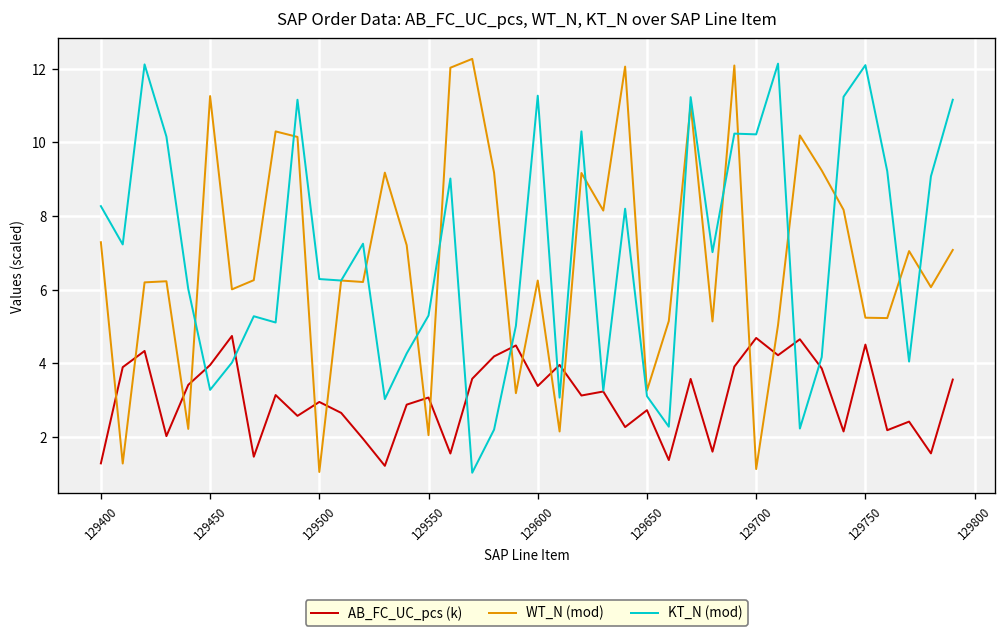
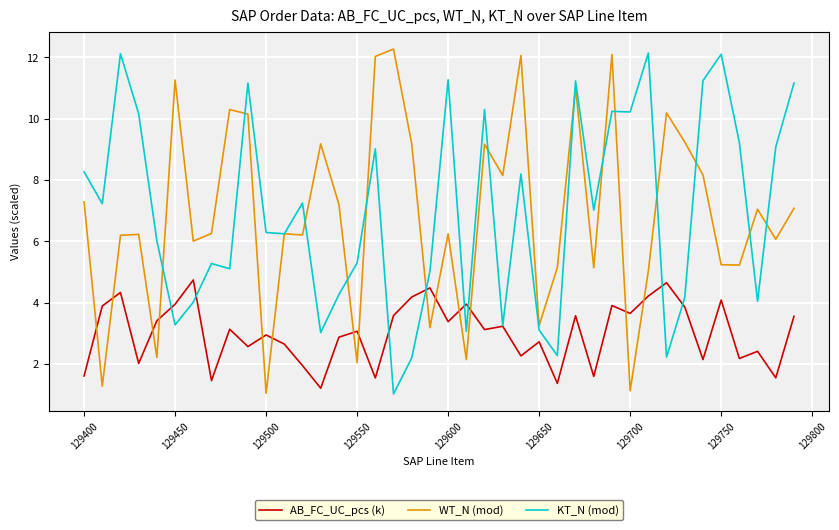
  {
    "AB_FC_UC_pcs (k)": {
-     "129400": 1.3,
+     "129400": 1.6,
      "129450": 4.0,
      "129500": 3.0,
      "129550": 3.1,
      "129600": 3.4,
      "129650": 2.7,
-     "129700": 4.7,
-     "129750": 4.5
+     "129700": 3.7,
+     "129750": 4.1
    },
    "WT_N (mod)": {
      "129400": 7.3,
      "129450": 11.3,
      "129500": 1.1,
      "129550": 2.1,
      "129600": 6.3,
      "129650": 3.3,
      "129700": 1.1,
      "129750": 5.2
    },
    "KT_N (mod)": {
      "129400": 8.3,
      "129450": 3.3,
      "129500": 6.3,
      "129550": 5.3,
      "129600": 11.3,
      "129650": 3.1,
      "129700": 10.2,
      "129750": 12.1
    }
  }
